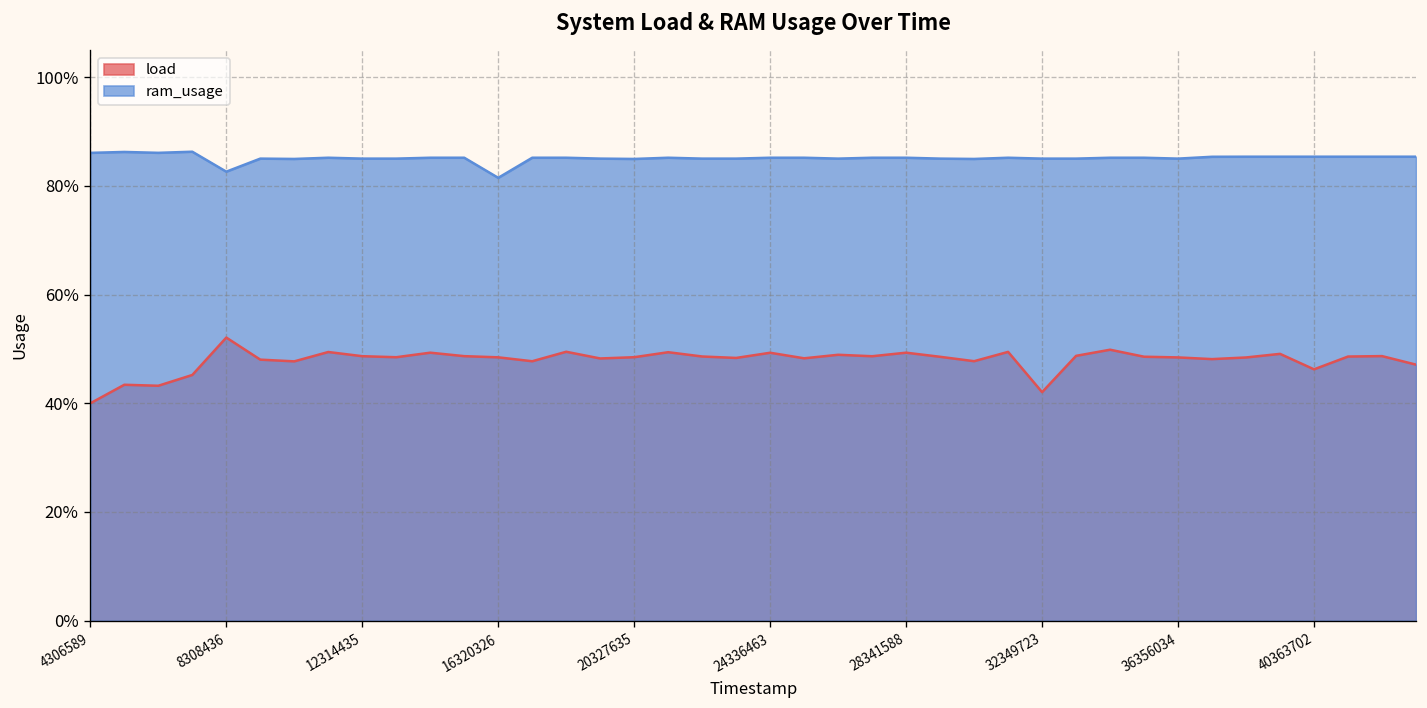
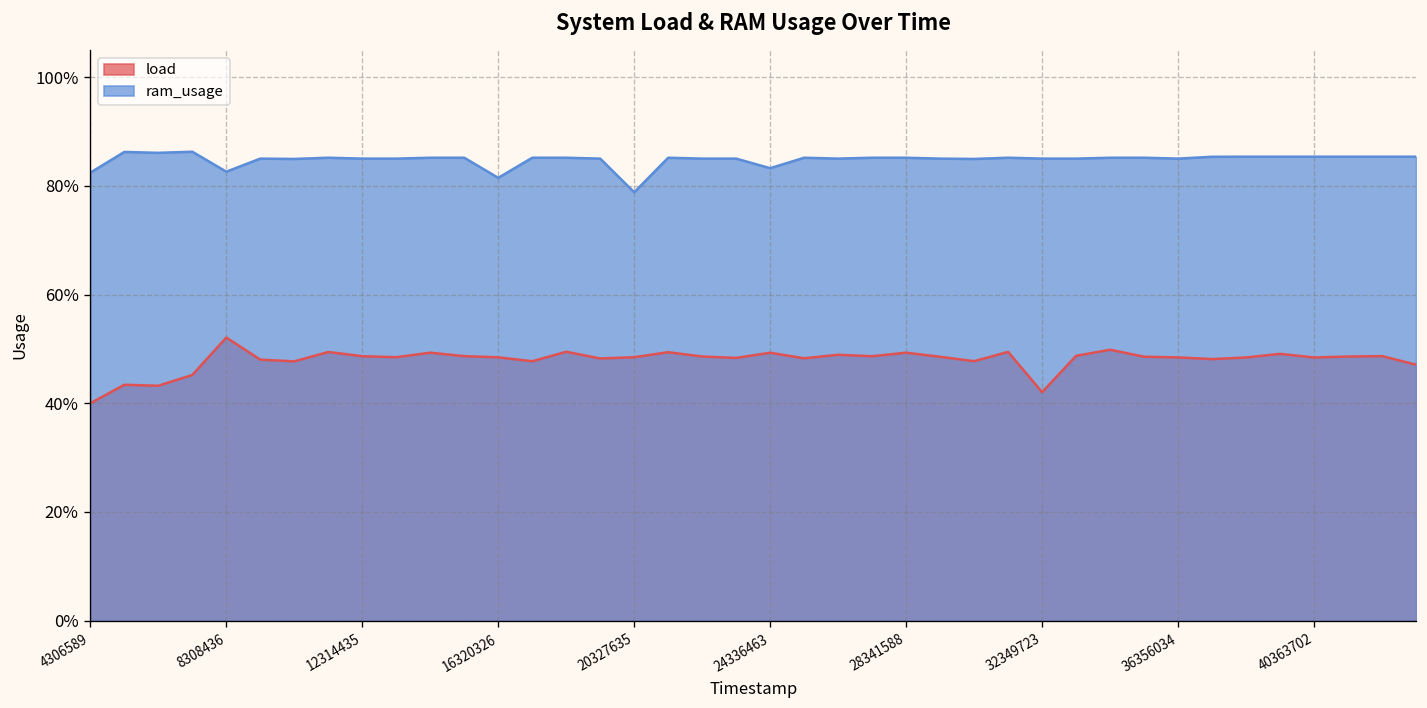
  {
    "load": {
      "4306589": "40%",
      "8308436": "52%",
      "12314435": "49%",
      "16320326": "48%",
      "20327635": "48%",
      "24336463": "49%",
      "28341588": "49%",
      "32349723": "42%",
      "36356034": "48%",
-     "40363702": "46%"
+     "40363702": "48%"
    },
    "ram_usage": {
-     "4306589": "86%",
+     "4306589": "82%",
      "8308436": "83%",
      "12314435": "85%",
      "16320326": "81%",
-     "20327635": "85%",
-     "24336463": "85%",
+     "20327635": "79%",
+     "24336463": "83%",
      "28341588": "85%",
      "32349723": "85%",
      "36356034": "85%",
      "40363702": "85%"
    }
  }
